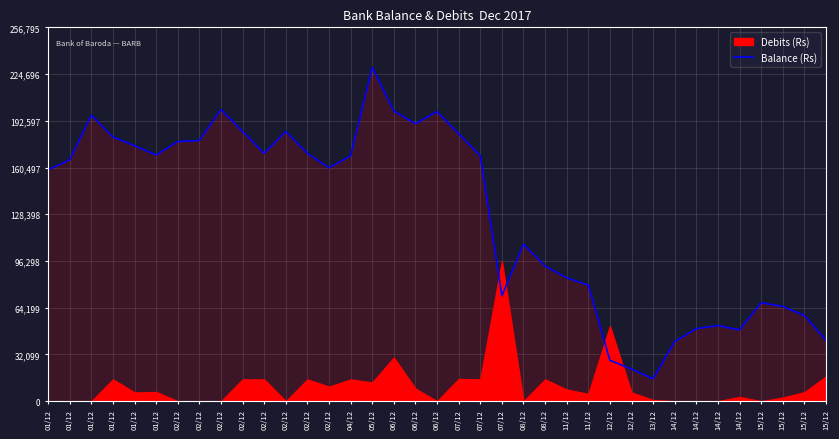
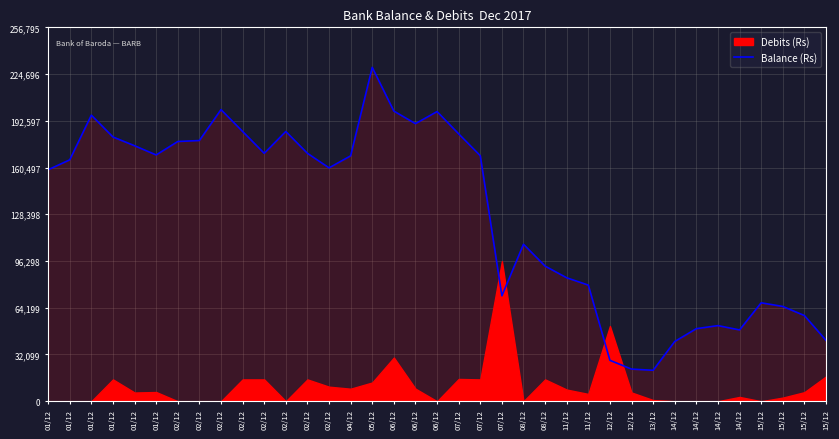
  {
    "Balance (Rs)": {
      "04/12": "169,000",
      "05/12": "229,000",
-     "13/12": "15,000"
+     "13/12": "21,000"
    },
    "Debits (Rs)": {
-     "04/12": "15,000",
+     "04/12": "9,000",
      "05/12": "13,000"
    }
  }
